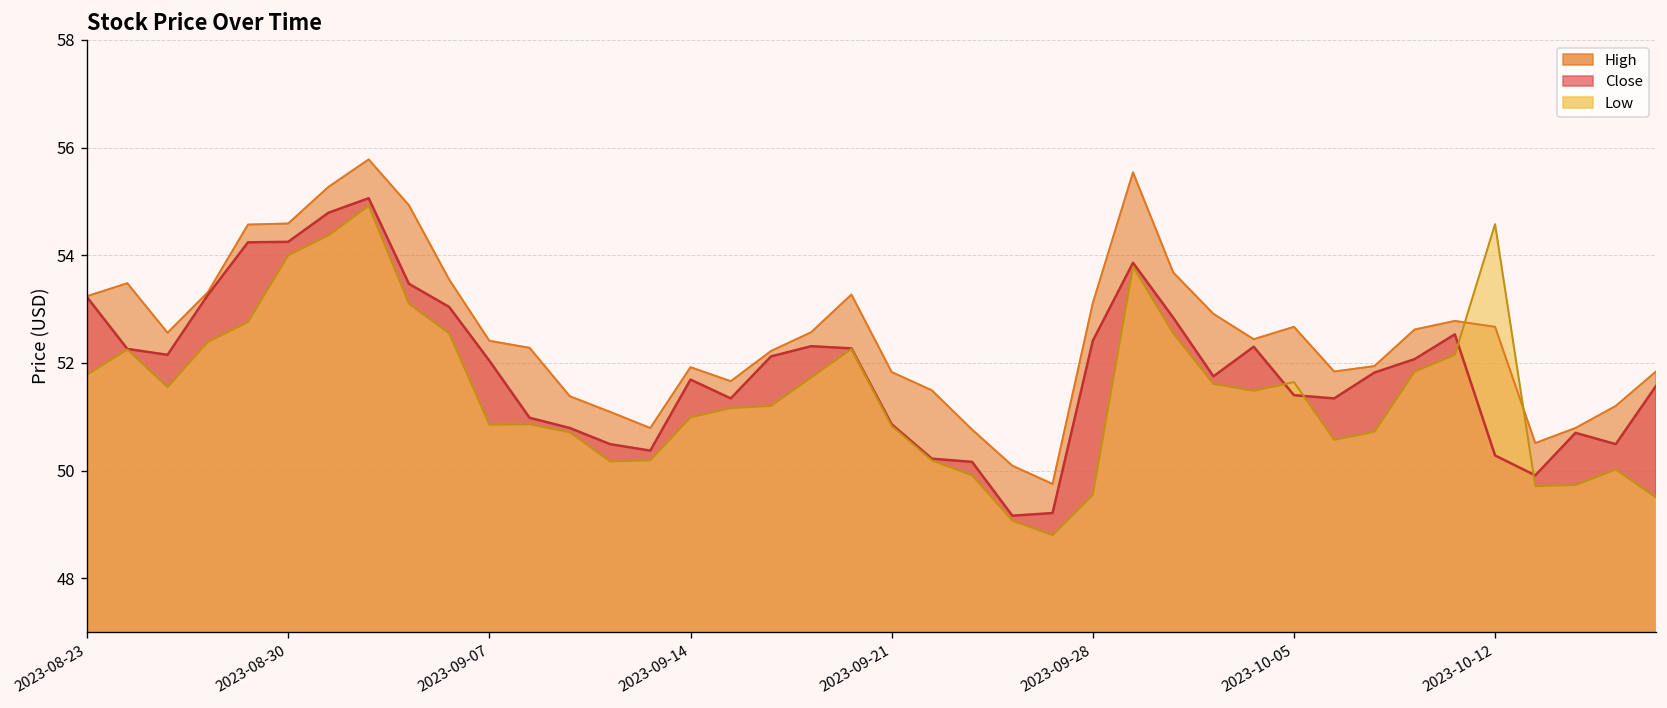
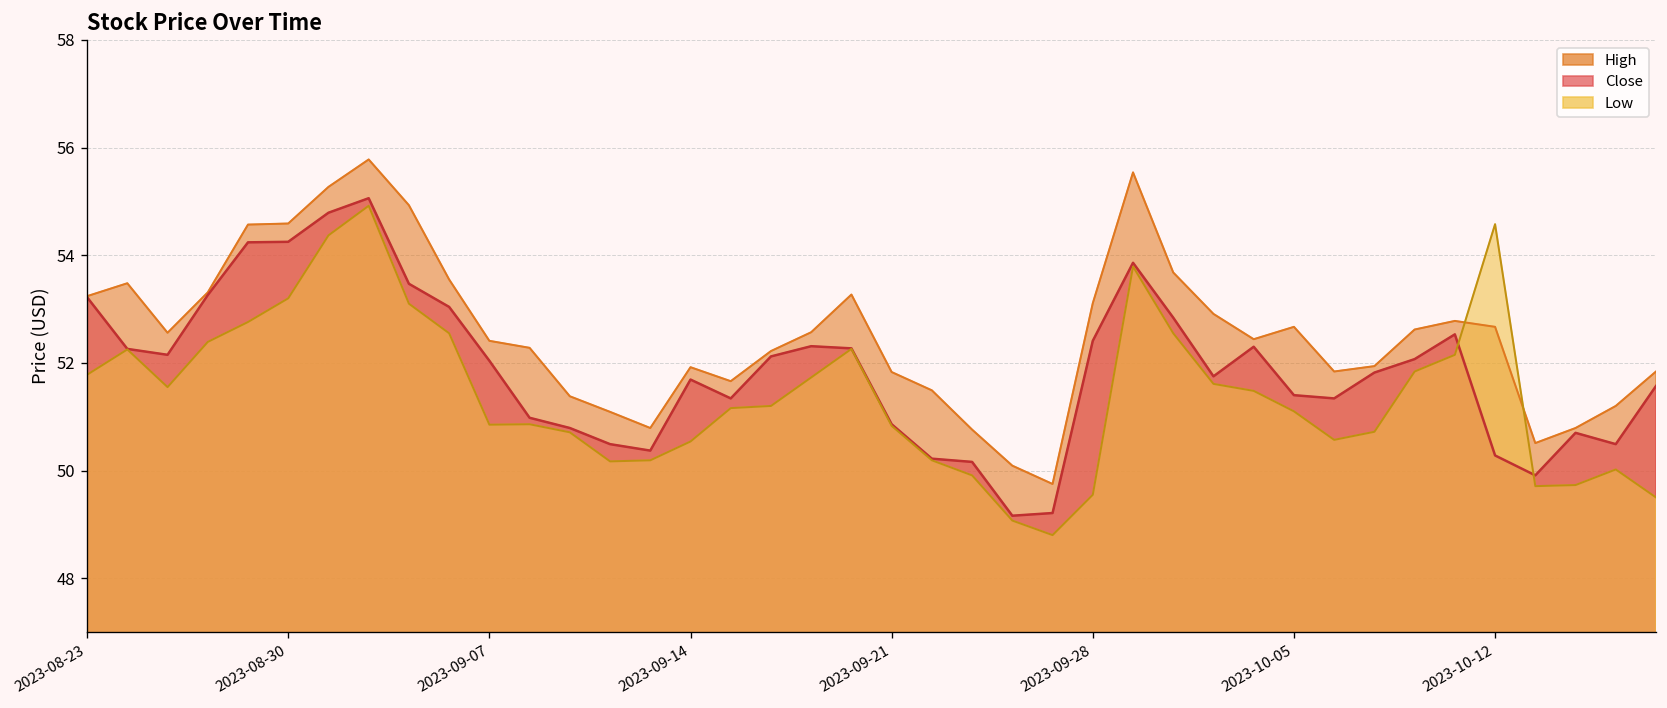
  {
    "Low": {
      "2023-08-23": 51.8,
-     "2023-08-30": 54.0,
+     "2023-08-30": 53.2,
      "2023-09-07": 50.9,
-     "2023-09-14": 51.0,
+     "2023-09-14": 50.5,
      "2023-09-28": 49.5,
-     "2023-10-05": 51.6,
+     "2023-10-05": 51.1,
      "2023-10-12": 54.6
    }
  }
